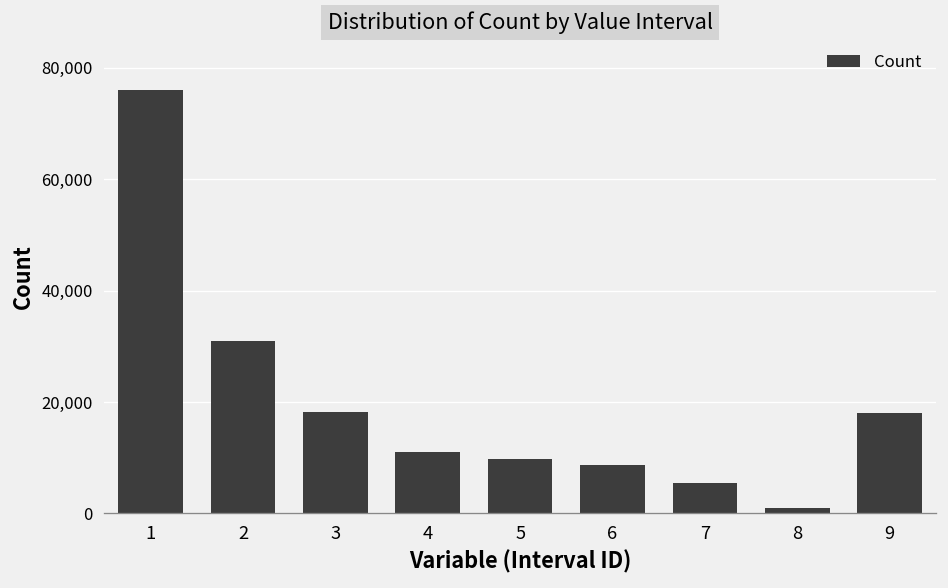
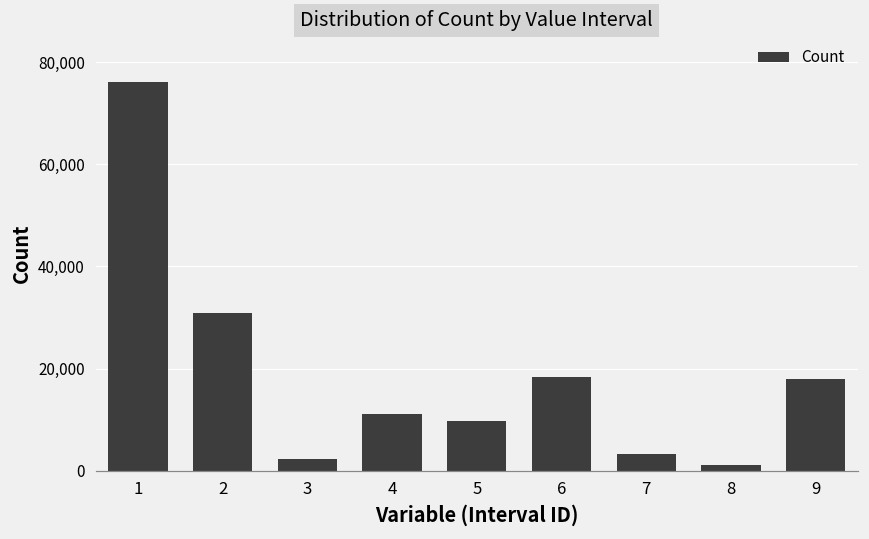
  {
    "1": "76,000",
    "2": "31,000",
-   "3": "18,000",
+   "3": "2,000",
    "4": "11,000",
    "5": "10,000",
-   "6": "9,000",
-   "7": "5,000",
+   "6": "18,000",
+   "7": "3,000",
    "8": "1,000",
    "9": "18,000"
  }
